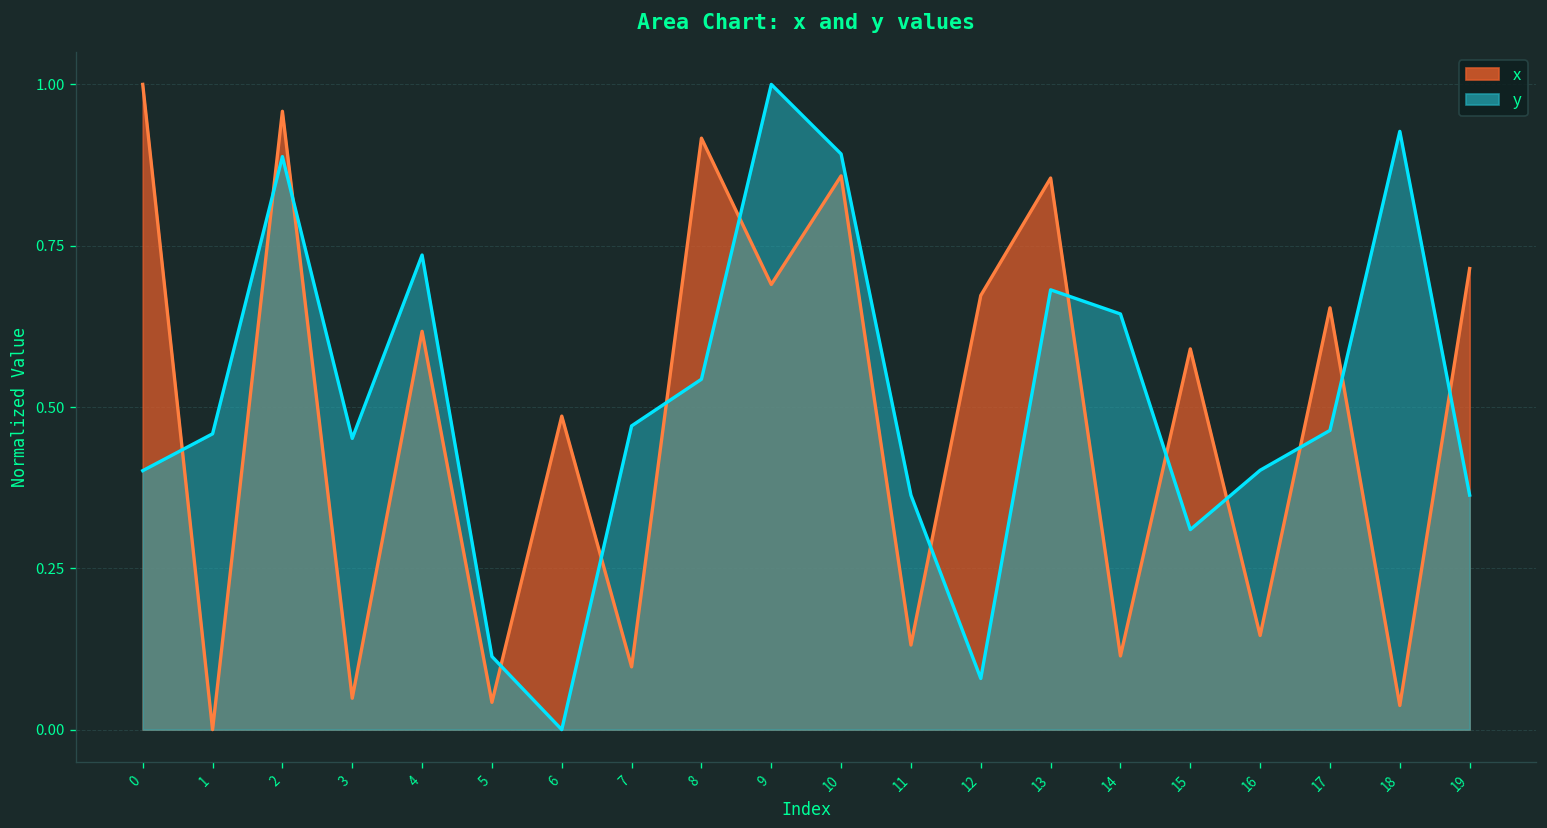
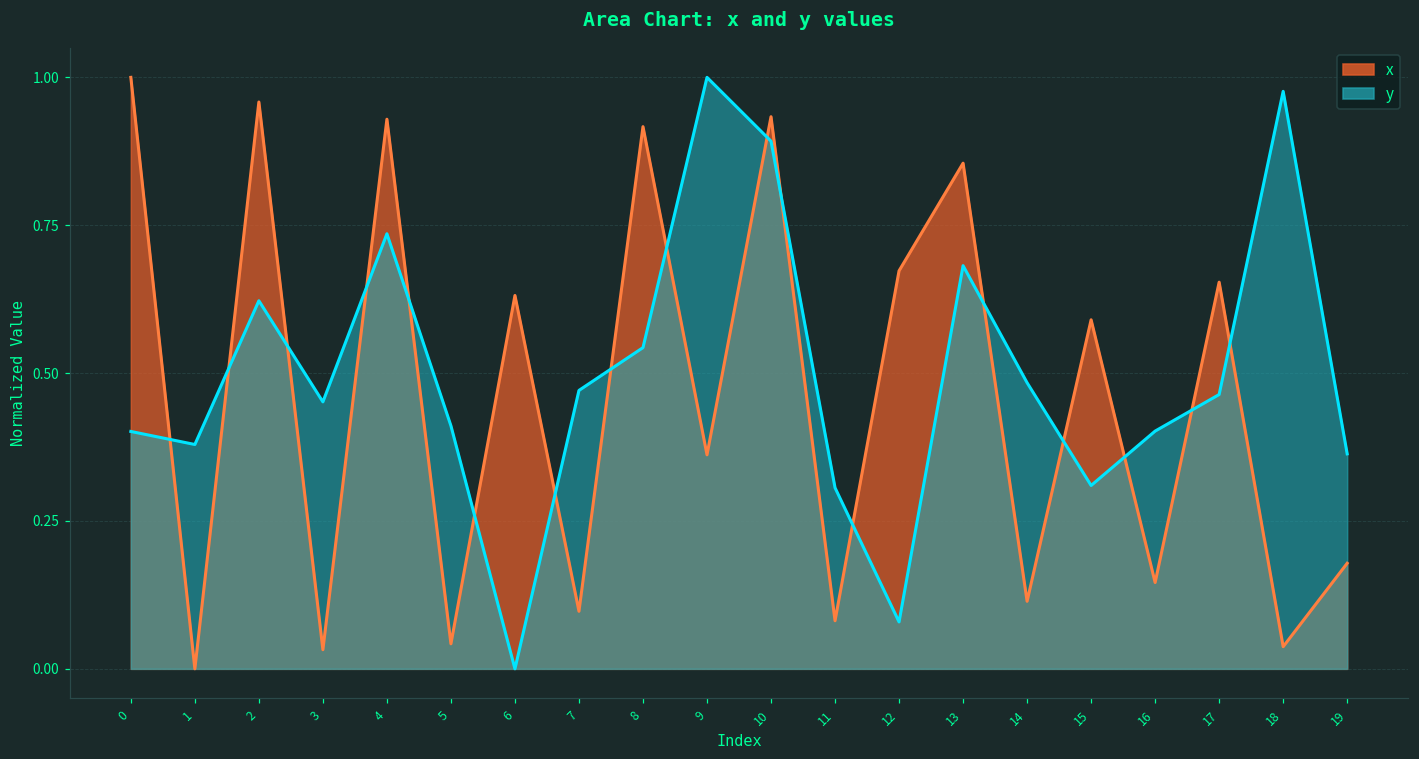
  {
    "x": {
      "0": 1.00,
      "1": 0.00,
      "2": 0.96,
-     "3": 0.05,
-     "4": 0.62,
+     "3": 0.03,
+     "4": 0.93,
      "5": 0.04,
-     "6": 0.49,
+     "6": 0.63,
      "7": 0.10,
      "8": 0.92,
-     "9": 0.69,
-     "10": 0.86,
-     "11": 0.13,
+     "9": 0.36,
+     "10": 0.93,
+     "11": 0.08,
      "12": 0.67,
      "13": 0.85,
      "14": 0.11,
      "15": 0.59,
      "16": 0.15,
      "17": 0.65,
      "18": 0.04,
-     "19": 0.71
+     "19": 0.18
    },
    "y": {
      "0": 0.40,
-     "1": 0.46,
-     "2": 0.89,
+     "1": 0.38,
+     "2": 0.62,
      "3": 0.45,
      "4": 0.74,
-     "5": 0.11,
+     "5": 0.41,
      "6": 0.00,
      "7": 0.47,
      "8": 0.54,
      "9": 1.00,
      "10": 0.89,
-     "11": 0.36,
+     "11": 0.31,
      "12": 0.08,
      "13": 0.68,
-     "14": 0.64,
+     "14": 0.48,
      "15": 0.31,
      "16": 0.40,
      "17": 0.46,
-     "18": 0.93,
+     "18": 0.98,
      "19": 0.36
    }
  }
